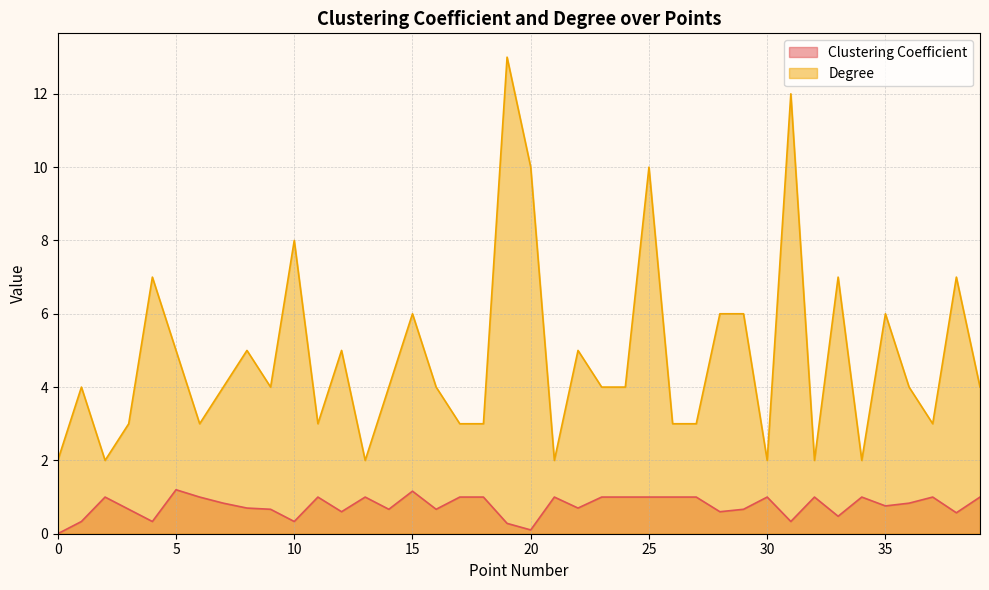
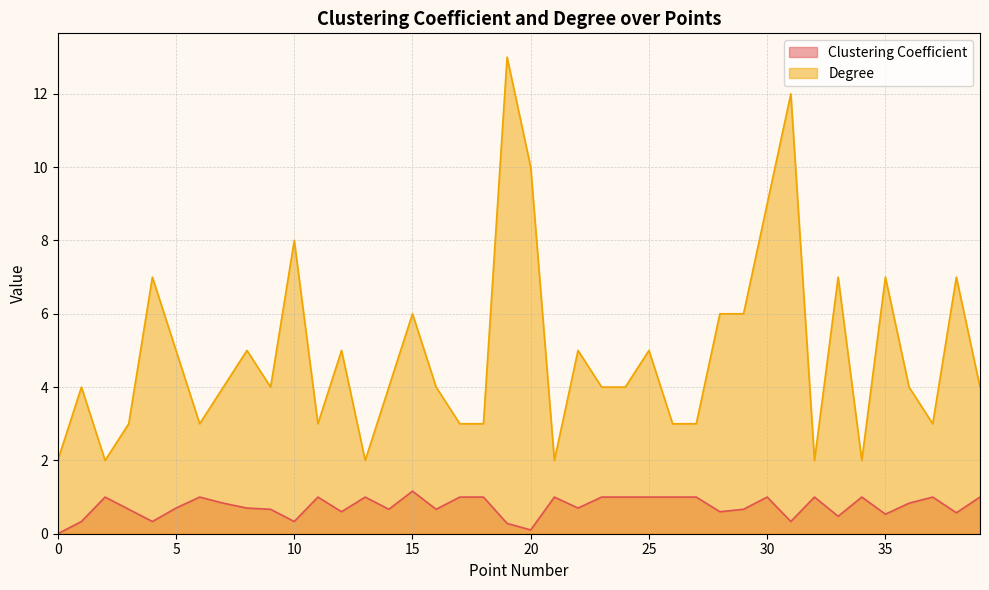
  {
    "Clustering Coefficient": {
      "0": 0.0,
-     "5": 1.2,
+     "5": 0.7,
      "10": 0.3,
      "15": 1.2,
      "20": 0.1,
      "25": 1.0,
      "30": 1.0,
-     "35": 0.8
+     "35": 0.5
    },
    "Degree": {
      "0": 2,
      "5": 5,
      "10": 8,
      "15": 6,
      "20": 10,
-     "25": 10,
-     "30": 2,
-     "35": 6
+     "25": 5,
+     "30": 9,
+     "35": 7
    }
  }
